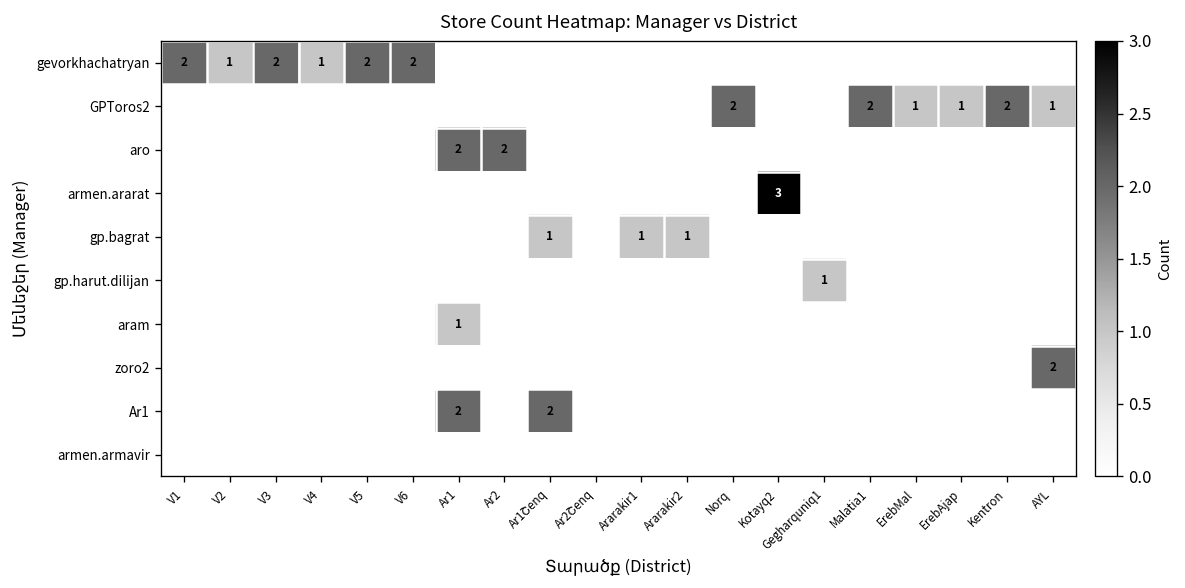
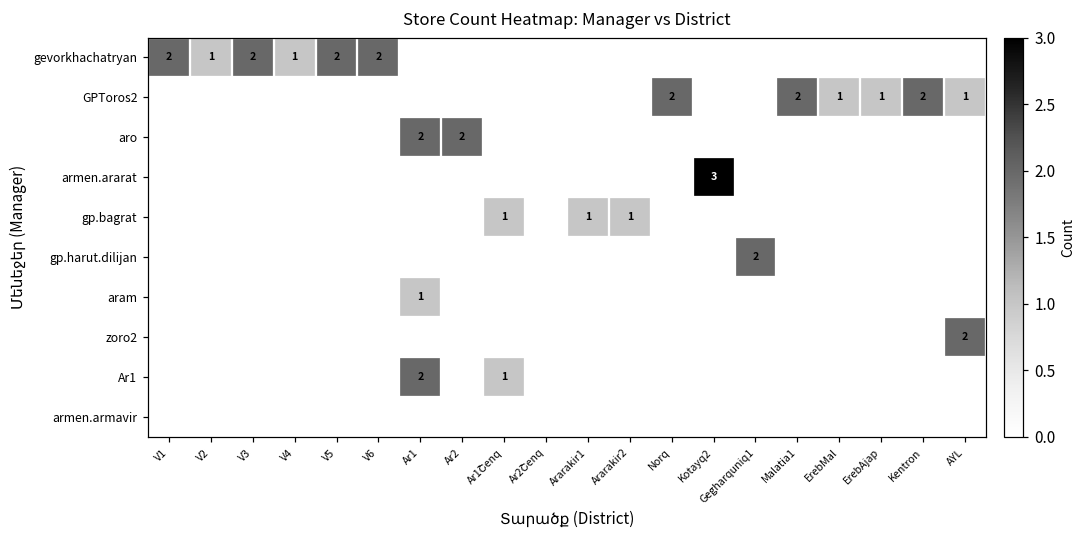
  {
    "gevorkhachatryan": {
      "V1": 2,
      "V2": 1,
      "V3": 2,
      "V4": 1,
      "V5": 2,
      "V6": 2
    },
    "GPToros2": {
      "Norq": 2,
      "Malatia1": 2,
      "ErebMal": 1,
      "ErebAjap": 1,
      "Kentron": 2,
      "AYL": 1
    },
    "aro": {
      "Ar1": 2,
      "Ar2": 2
    },
    "armen.ararat": {
      "Kotayq2": 3
    },
    "gp.bagrat": {
      "Ar1Շenq": 1,
      "Ararakir1": 1,
      "Ararakir2": 1
    },
    "gp.harut.dilijan": {
-     "Gegharquniq1": 1
+     "Gegharquniq1": 2
    },
    "aram": {
      "Ar1": 1
    },
    "zoro2": {
      "AYL": 2
    },
    "Ar1": {
      "Ar1": 2,
-     "Ar1Շenq": 2
+     "Ar1Շenq": 1
    }
  }
